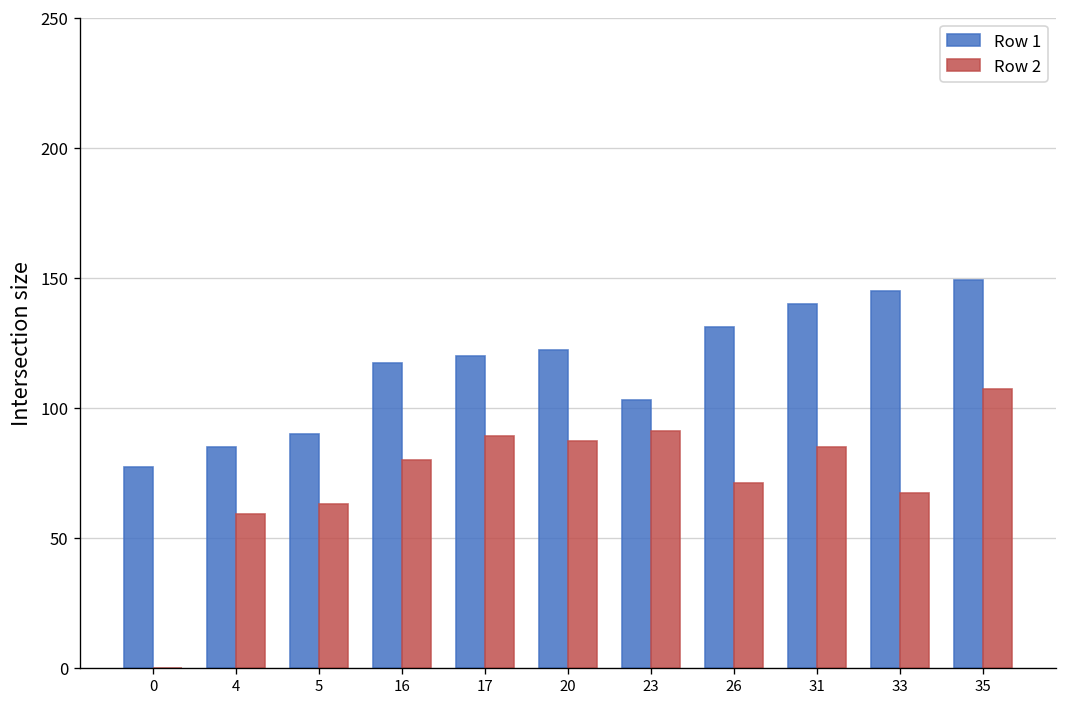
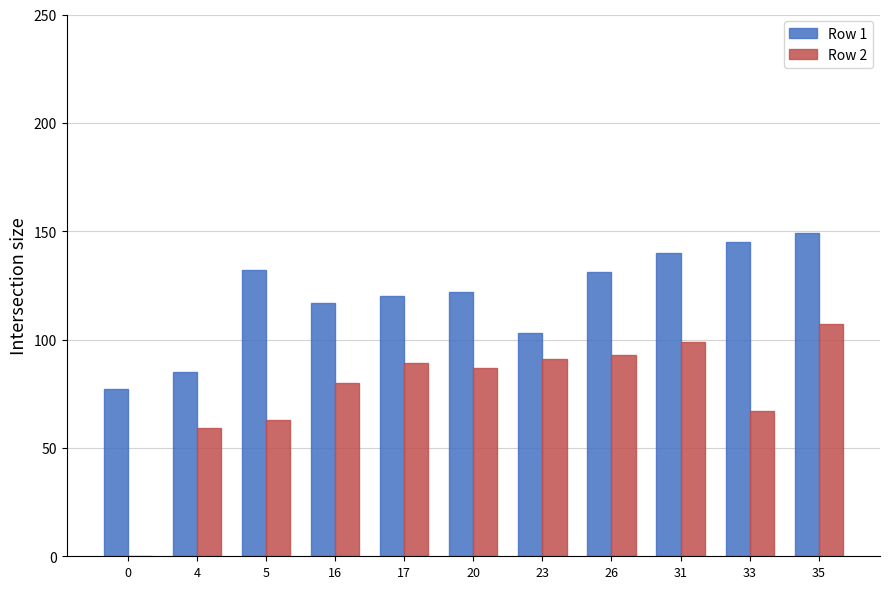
  {
    "Row 1": {
      "0": 77,
      "4": 85,
-     "5": 90,
+     "5": 132,
      "16": 117,
      "17": 120,
      "20": 122,
      "23": 103,
      "26": 131,
      "31": 140,
      "33": 145,
      "35": 149
    },
    "Row 2": {
      "0": 0,
      "4": 59,
      "5": 63,
      "16": 80,
      "17": 89,
      "20": 87,
      "23": 91,
-     "26": 71,
-     "31": 85,
+     "26": 93,
+     "31": 99,
      "33": 67,
      "35": 107
    }
  }
